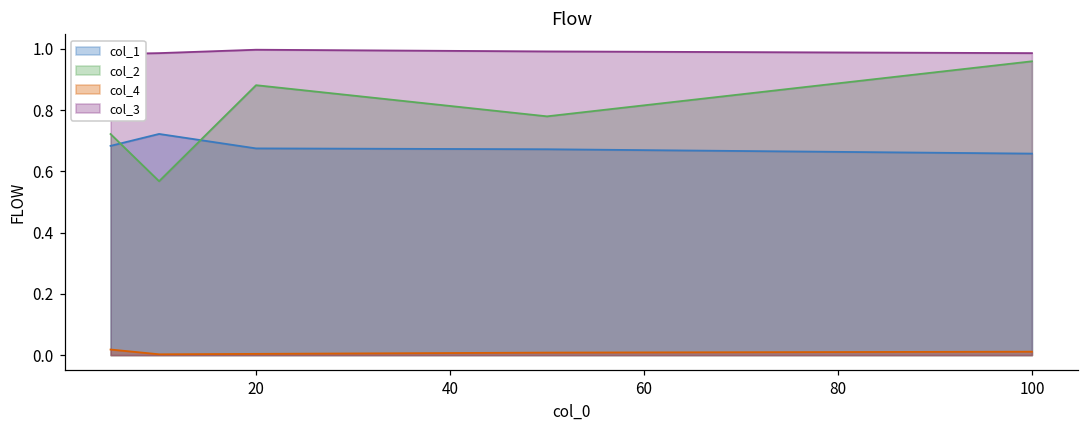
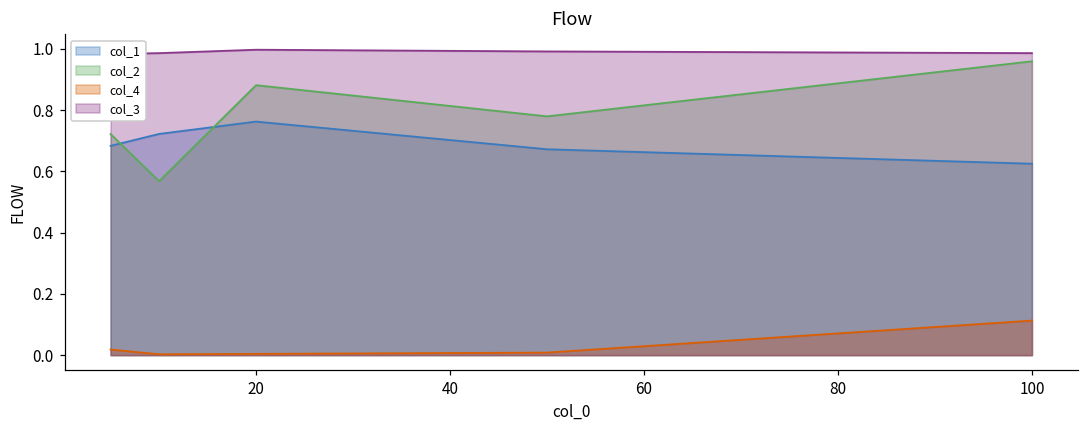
  {
    "col_1": {
-     "20": 0.68,
-     "100": 0.66
+     "20": 0.76,
+     "100": 0.63
    },
    "col_2": {
      "20": 0.88,
      "100": 0.96
    },
    "col_4": {
      "20": 0.00,
-     "100": 0.01
+     "100": 0.11
    },
    "col_3": {
      "20": 1.00,
      "100": 0.99
    }
  }
